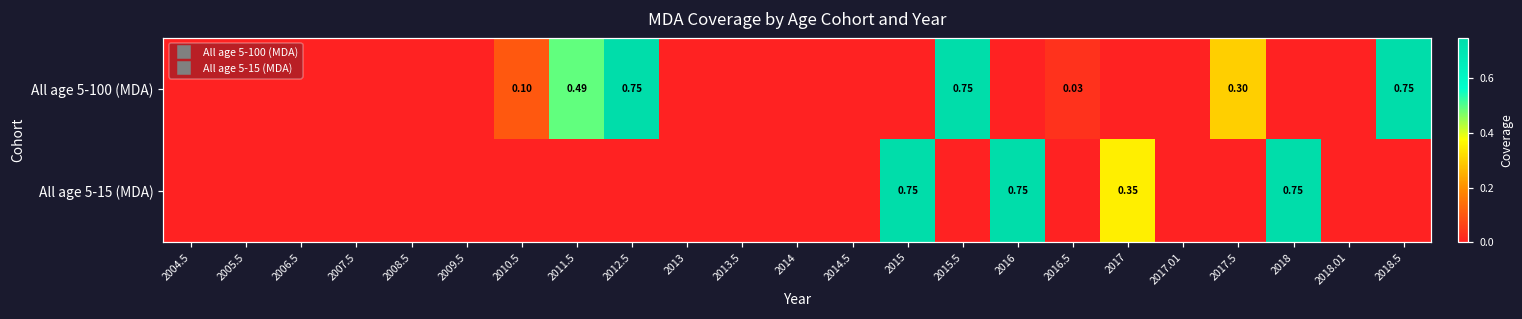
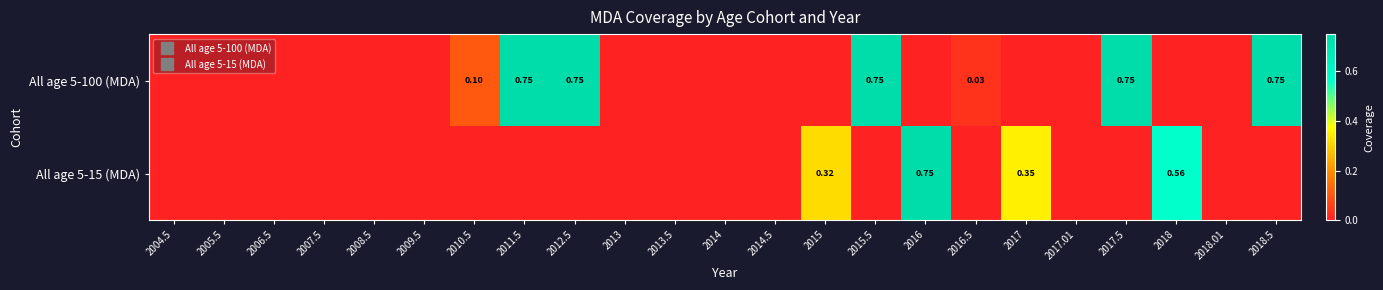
  {
    "All age 5-100 (MDA)": {
      "2010.5": 0.10,
-     "2011.5": 0.49,
+     "2011.5": 0.75,
      "2012.5": 0.75,
      "2015.5": 0.75,
      "2016.5": 0.03,
-     "2017.5": 0.30,
+     "2017.5": 0.75,
      "2018.5": 0.75
    },
    "All age 5-15 (MDA)": {
-     "2015": 0.75,
+     "2015": 0.32,
      "2016": 0.75,
      "2017": 0.35,
-     "2018": 0.75
+     "2018": 0.56
    }
  }
